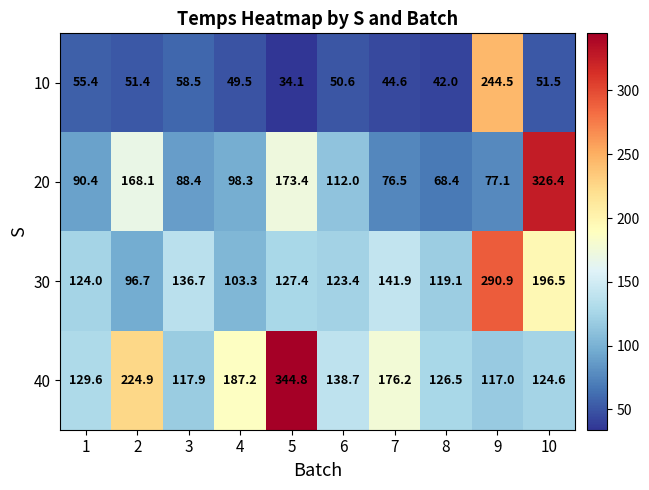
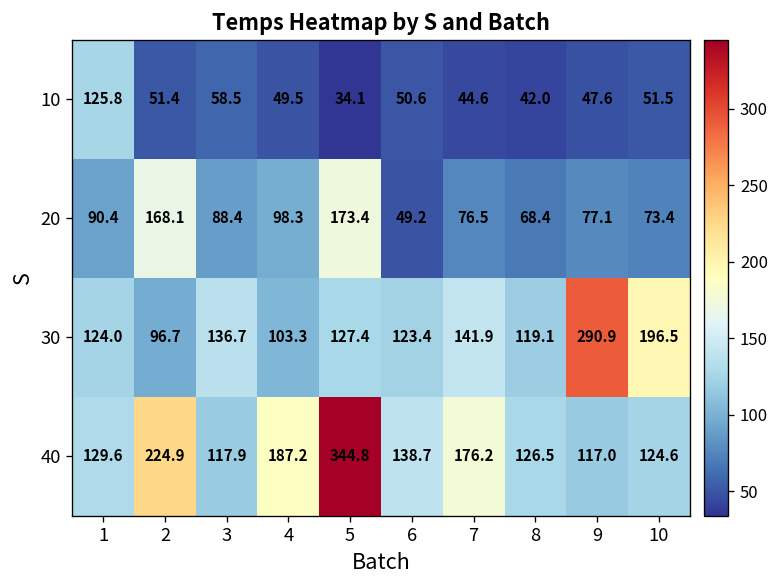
  {
    "10": {
-     "1": 55.4,
+     "1": 125.8,
      "2": 51.4,
      "3": 58.5,
      "4": 49.5,
      "5": 34.1,
      "6": 50.6,
      "7": 44.6,
      "8": 42.0,
-     "9": 244.5,
+     "9": 47.6,
      "10": 51.5
    },
    "20": {
      "1": 90.4,
      "2": 168.1,
      "3": 88.4,
      "4": 98.3,
      "5": 173.4,
-     "6": 112.0,
+     "6": 49.2,
      "7": 76.5,
      "8": 68.4,
      "9": 77.1,
-     "10": 326.4
+     "10": 73.4
    },
    "30": {
      "1": 124.0,
      "2": 96.7,
      "3": 136.7,
      "4": 103.3,
      "5": 127.4,
      "6": 123.4,
      "7": 141.9,
      "8": 119.1,
      "9": 290.9,
      "10": 196.5
    },
    "40": {
      "1": 129.6,
      "2": 224.9,
      "3": 117.9,
      "4": 187.2,
      "5": 344.8,
      "6": 138.7,
      "7": 176.2,
      "8": 126.5,
      "9": 117.0,
      "10": 124.6
    }
  }
